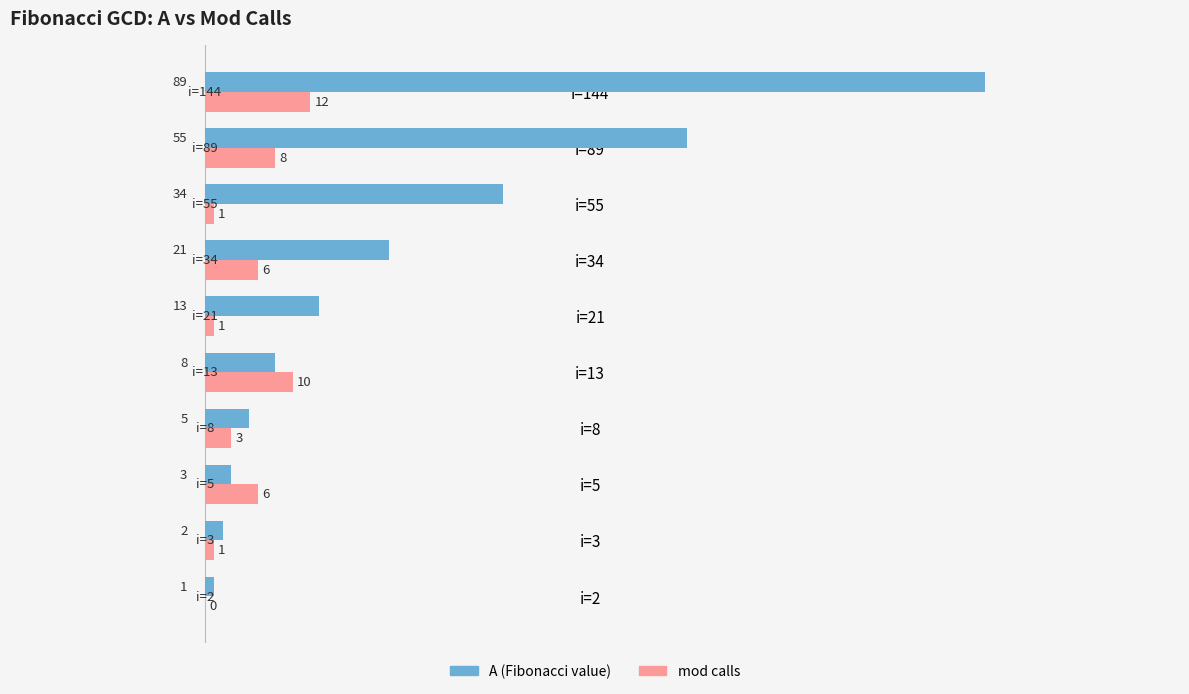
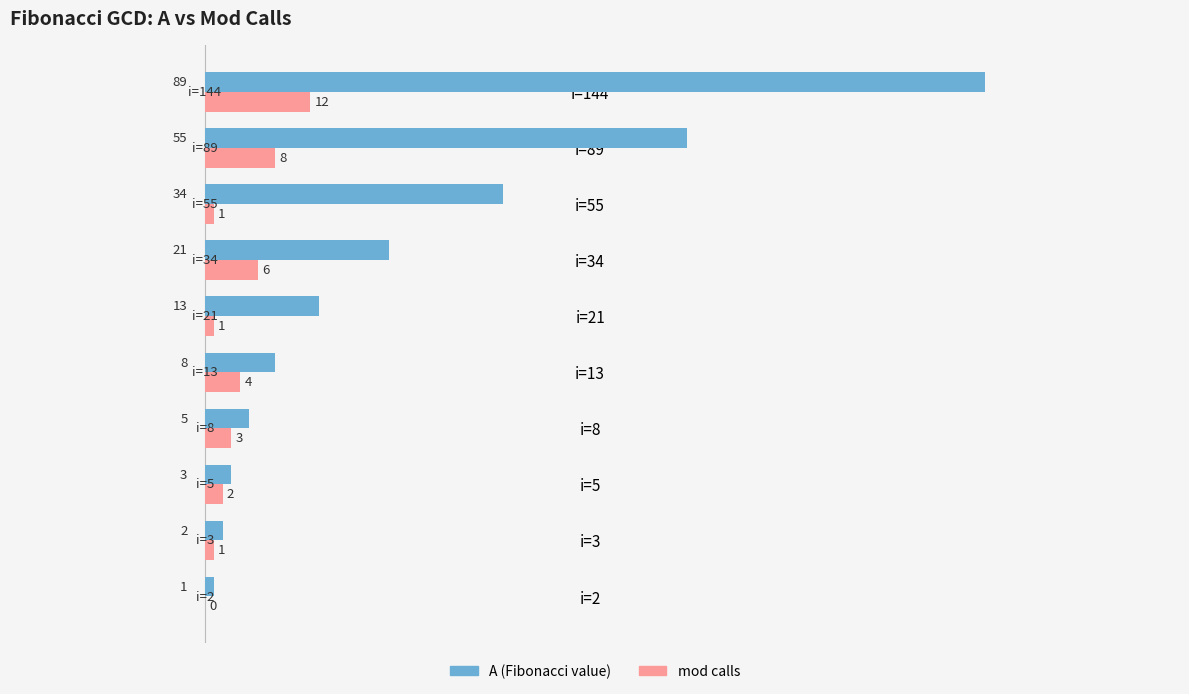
  {
    "mod calls": {
      "i=144": 12,
      "i=89": 8,
      "i=34": 6,
-     "i=13": 10,
+     "i=13": 4,
      "i=8": 3,
-     "i=5": 6
+     "i=5": 2
    }
  }
